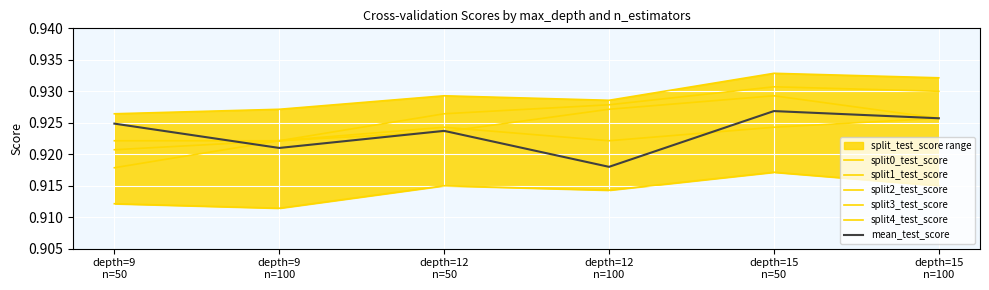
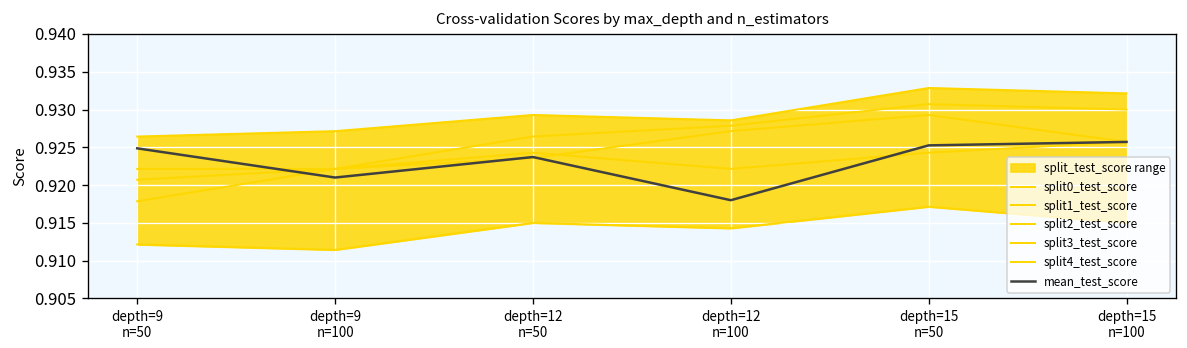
  {
    "mean_test_score": {
      "depth=9 n=50": 0.925,
      "depth=9 n=100": 0.921,
      "depth=12 n=100": 0.918,
-     "depth=15 n=50": 0.927
+     "depth=15 n=50": 0.925
    }
  }
